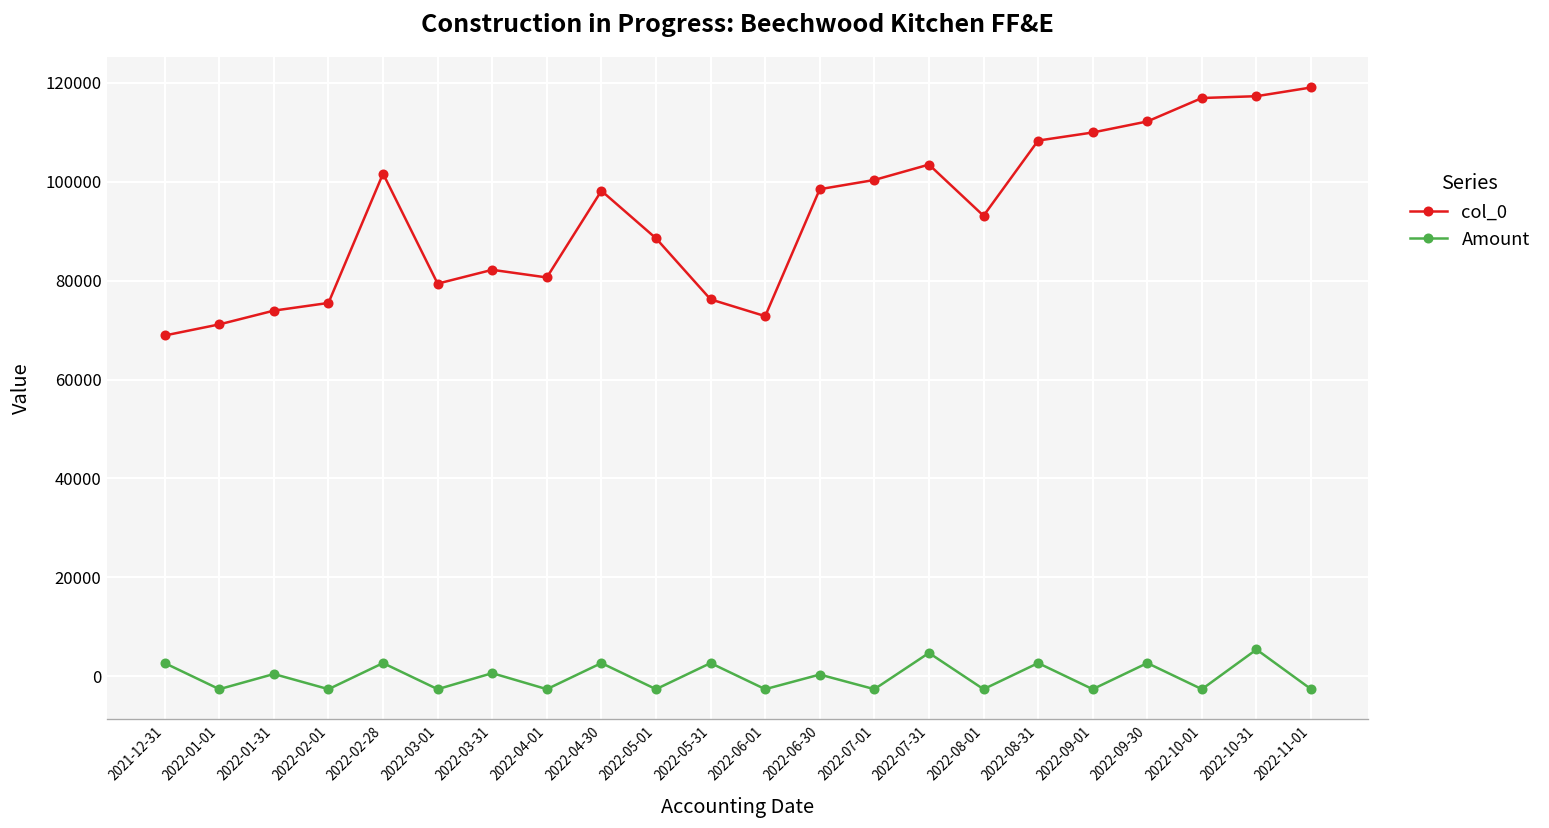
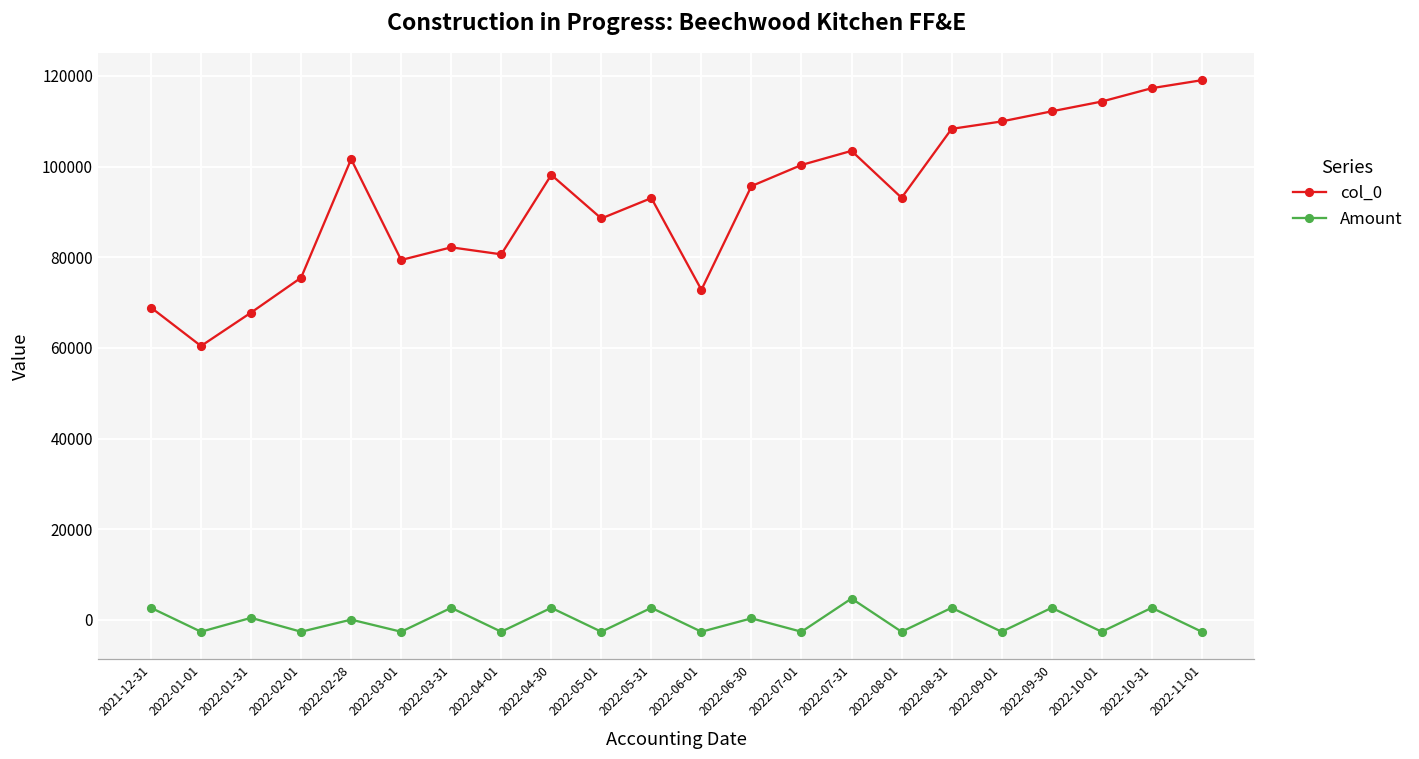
  {
    "col_0": {
      "2021-12-31": 69000,
-     "2022-01-01": 71000,
-     "2022-01-31": 74000,
+     "2022-01-01": 60000,
+     "2022-01-31": 68000,
      "2022-02-01": 75000,
      "2022-02-28": 102000,
      "2022-03-01": 79000,
      "2022-03-31": 82000,
      "2022-04-01": 81000,
      "2022-04-30": 98000,
      "2022-05-01": 89000,
-     "2022-05-31": 76000,
+     "2022-05-31": 93000,
      "2022-06-01": 73000,
-     "2022-06-30": 98000,
+     "2022-06-30": 96000,
      "2022-07-01": 100000,
      "2022-07-31": 103000,
      "2022-08-01": 93000,
      "2022-08-31": 108000,
      "2022-09-01": 110000,
      "2022-09-30": 112000,
-     "2022-10-01": 117000,
+     "2022-10-01": 114000,
      "2022-10-31": 117000,
      "2022-11-01": 119000
    },
    "Amount": {
      "2021-12-31": 3000,
      "2022-01-01": -3000,
      "2022-01-31": 0,
      "2022-02-01": -3000,
-     "2022-02-28": 3000,
+     "2022-02-28": 0,
      "2022-03-01": -3000,
-     "2022-03-31": 1000,
+     "2022-03-31": 3000,
      "2022-04-01": -3000,
      "2022-04-30": 3000,
      "2022-05-01": -3000,
      "2022-05-31": 3000,
      "2022-06-01": -3000,
      "2022-06-30": 0,
      "2022-07-01": -3000,
      "2022-07-31": 5000,
      "2022-08-01": -3000,
      "2022-08-31": 3000,
      "2022-09-01": -3000,
      "2022-09-30": 3000,
      "2022-10-01": -3000,
-     "2022-10-31": 5000,
+     "2022-10-31": 3000,
      "2022-11-01": -3000
    }
  }
